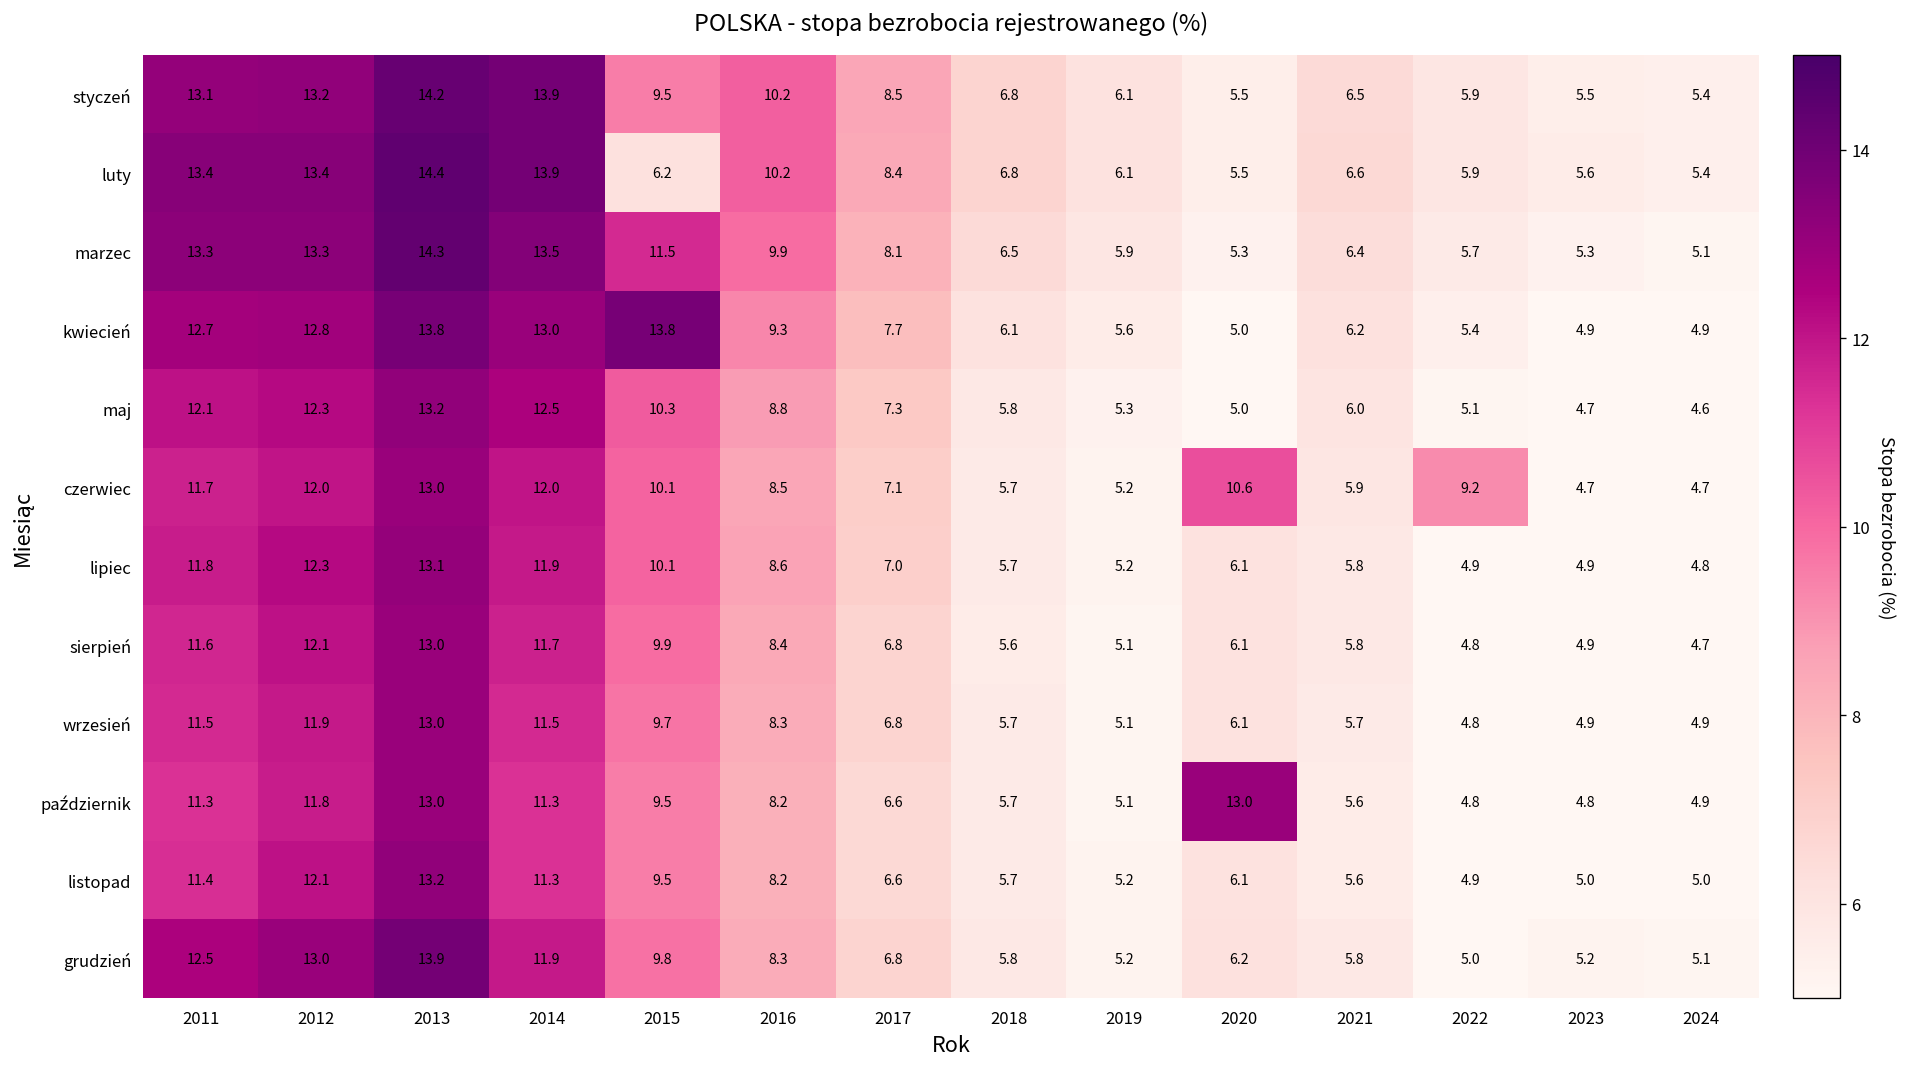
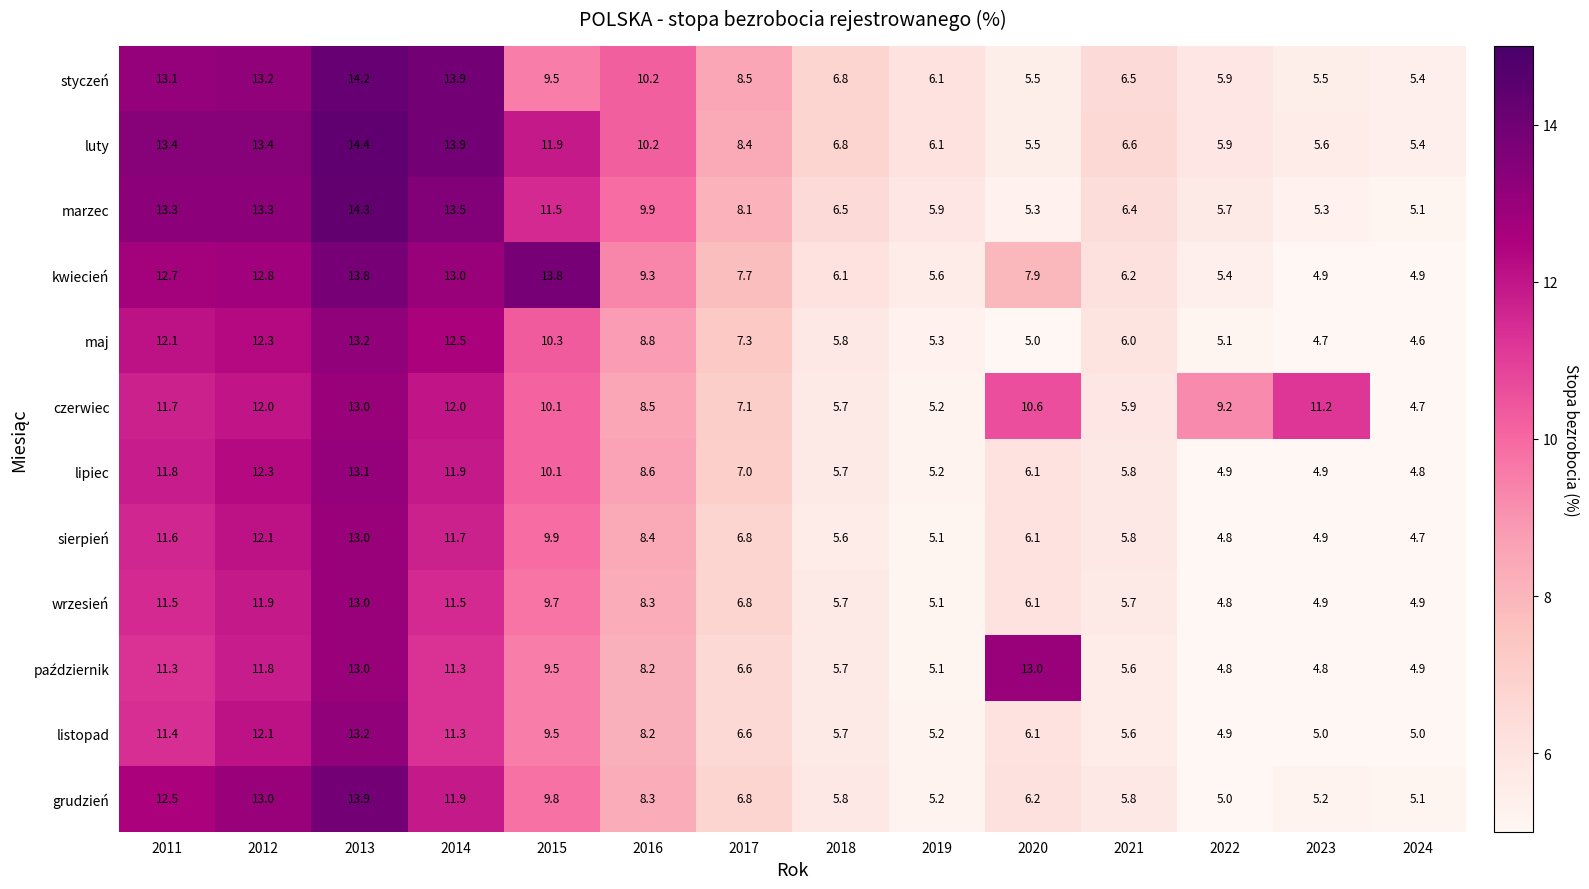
  {
    "styczeń": {
      "2011": 13.1,
      "2012": 13.2,
      "2013": 14.2,
      "2014": 13.9,
      "2015": 9.5,
      "2016": 10.2,
      "2017": 8.5,
      "2018": 6.8,
      "2019": 6.1,
      "2020": 5.5,
      "2021": 6.5,
      "2022": 5.9,
      "2023": 5.5,
      "2024": 5.4
    },
    "luty": {
      "2011": 13.4,
      "2012": 13.4,
      "2013": 14.4,
      "2014": 13.9,
-     "2015": 6.2,
+     "2015": 11.9,
      "2016": 10.2,
      "2017": 8.4,
      "2018": 6.8,
      "2019": 6.1,
      "2020": 5.5,
      "2021": 6.6,
      "2022": 5.9,
      "2023": 5.6,
      "2024": 5.4
    },
    "marzec": {
      "2011": 13.3,
      "2012": 13.3,
      "2013": 14.3,
      "2014": 13.5,
      "2015": 11.5,
      "2016": 9.9,
      "2017": 8.1,
      "2018": 6.5,
      "2019": 5.9,
      "2020": 5.3,
      "2021": 6.4,
      "2022": 5.7,
      "2023": 5.3,
      "2024": 5.1
    },
    "kwiecień": {
      "2011": 12.7,
      "2012": 12.8,
      "2013": 13.8,
      "2014": 13.0,
      "2015": 13.8,
      "2016": 9.3,
      "2017": 7.7,
      "2018": 6.1,
      "2019": 5.6,
-     "2020": 5.0,
+     "2020": 7.9,
      "2021": 6.2,
      "2022": 5.4,
      "2023": 4.9,
      "2024": 4.9
    },
    "maj": {
      "2011": 12.1,
      "2012": 12.3,
      "2013": 13.2,
      "2014": 12.5,
      "2015": 10.3,
      "2016": 8.8,
      "2017": 7.3,
      "2018": 5.8,
      "2019": 5.3,
      "2020": 5.0,
      "2021": 6.0,
      "2022": 5.1,
      "2023": 4.7,
      "2024": 4.6
    },
    "czerwiec": {
      "2011": 11.7,
      "2012": 12.0,
      "2013": 13.0,
      "2014": 12.0,
      "2015": 10.1,
      "2016": 8.5,
      "2017": 7.1,
      "2018": 5.7,
      "2019": 5.2,
      "2020": 10.6,
      "2021": 5.9,
      "2022": 9.2,
-     "2023": 4.7,
+     "2023": 11.2,
      "2024": 4.7
    },
    "lipiec": {
      "2011": 11.8,
      "2012": 12.3,
      "2013": 13.1,
      "2014": 11.9,
      "2015": 10.1,
      "2016": 8.6,
      "2017": 7.0,
      "2018": 5.7,
      "2019": 5.2,
      "2020": 6.1,
      "2021": 5.8,
      "2022": 4.9,
      "2023": 4.9,
      "2024": 4.8
    },
    "sierpień": {
      "2011": 11.6,
      "2012": 12.1,
      "2013": 13.0,
      "2014": 11.7,
      "2015": 9.9,
      "2016": 8.4,
      "2017": 6.8,
      "2018": 5.6,
      "2019": 5.1,
      "2020": 6.1,
      "2021": 5.8,
      "2022": 4.8,
      "2023": 4.9,
      "2024": 4.7
    },
    "wrzesień": {
      "2011": 11.5,
      "2012": 11.9,
      "2013": 13.0,
      "2014": 11.5,
      "2015": 9.7,
      "2016": 8.3,
      "2017": 6.8,
      "2018": 5.7,
      "2019": 5.1,
      "2020": 6.1,
      "2021": 5.7,
      "2022": 4.8,
      "2023": 4.9,
      "2024": 4.9
    },
    "październik": {
      "2011": 11.3,
      "2012": 11.8,
      "2013": 13.0,
      "2014": 11.3,
      "2015": 9.5,
      "2016": 8.2,
      "2017": 6.6,
      "2018": 5.7,
      "2019": 5.1,
      "2020": 13.0,
      "2021": 5.6,
      "2022": 4.8,
      "2023": 4.8,
      "2024": 4.9
    },
    "listopad": {
      "2011": 11.4,
      "2012": 12.1,
      "2013": 13.2,
      "2014": 11.3,
      "2015": 9.5,
      "2016": 8.2,
      "2017": 6.6,
      "2018": 5.7,
      "2019": 5.2,
      "2020": 6.1,
      "2021": 5.6,
      "2022": 4.9,
      "2023": 5.0,
      "2024": 5.0
    },
    "grudzień": {
      "2011": 12.5,
      "2012": 13.0,
      "2013": 13.9,
      "2014": 11.9,
      "2015": 9.8,
      "2016": 8.3,
      "2017": 6.8,
      "2018": 5.8,
      "2019": 5.2,
      "2020": 6.2,
      "2021": 5.8,
      "2022": 5.0,
      "2023": 5.2,
      "2024": 5.1
    }
  }
